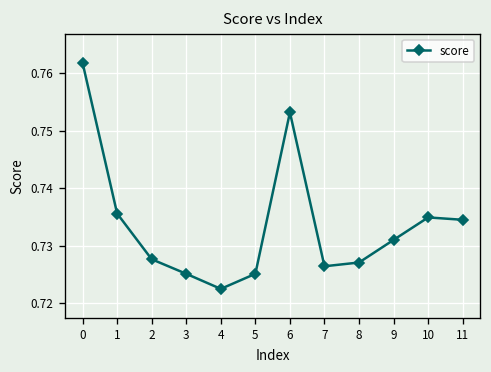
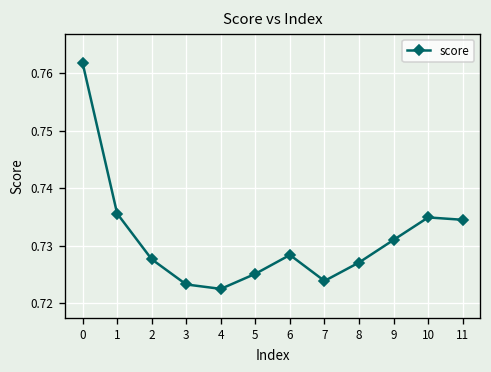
  {
    "0": 0.762,
    "1": 0.736,
    "2": 0.728,
-   "3": 0.725,
+   "3": 0.723,
    "4": 0.723,
    "5": 0.725,
-   "6": 0.753,
-   "7": 0.726,
+   "6": 0.728,
+   "7": 0.724,
    "8": 0.727,
    "9": 0.731,
    "10": 0.735,
    "11": 0.735
  }
